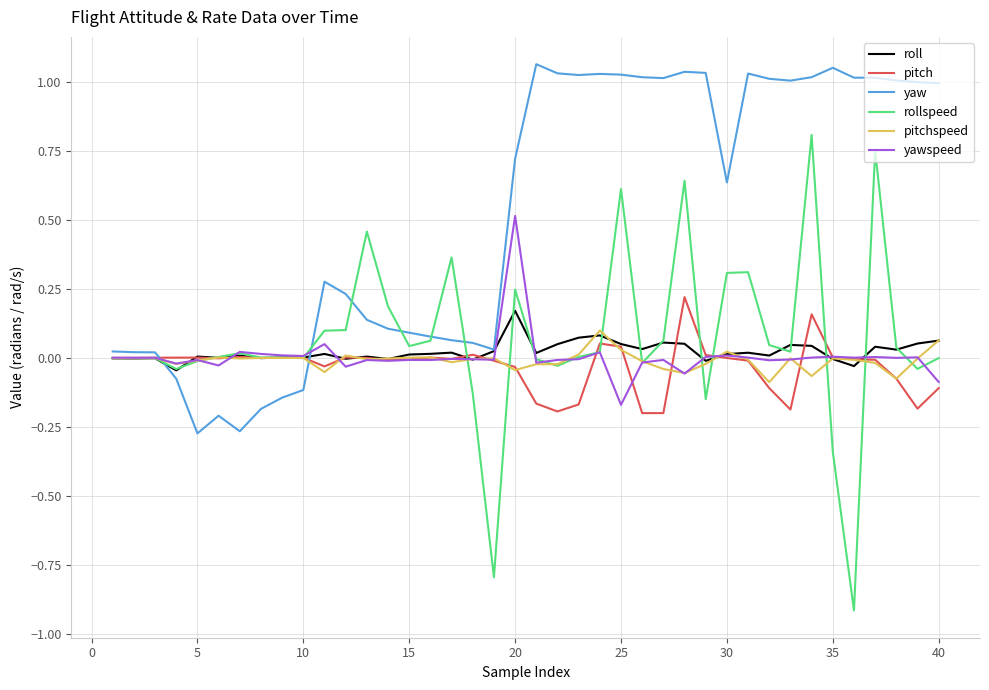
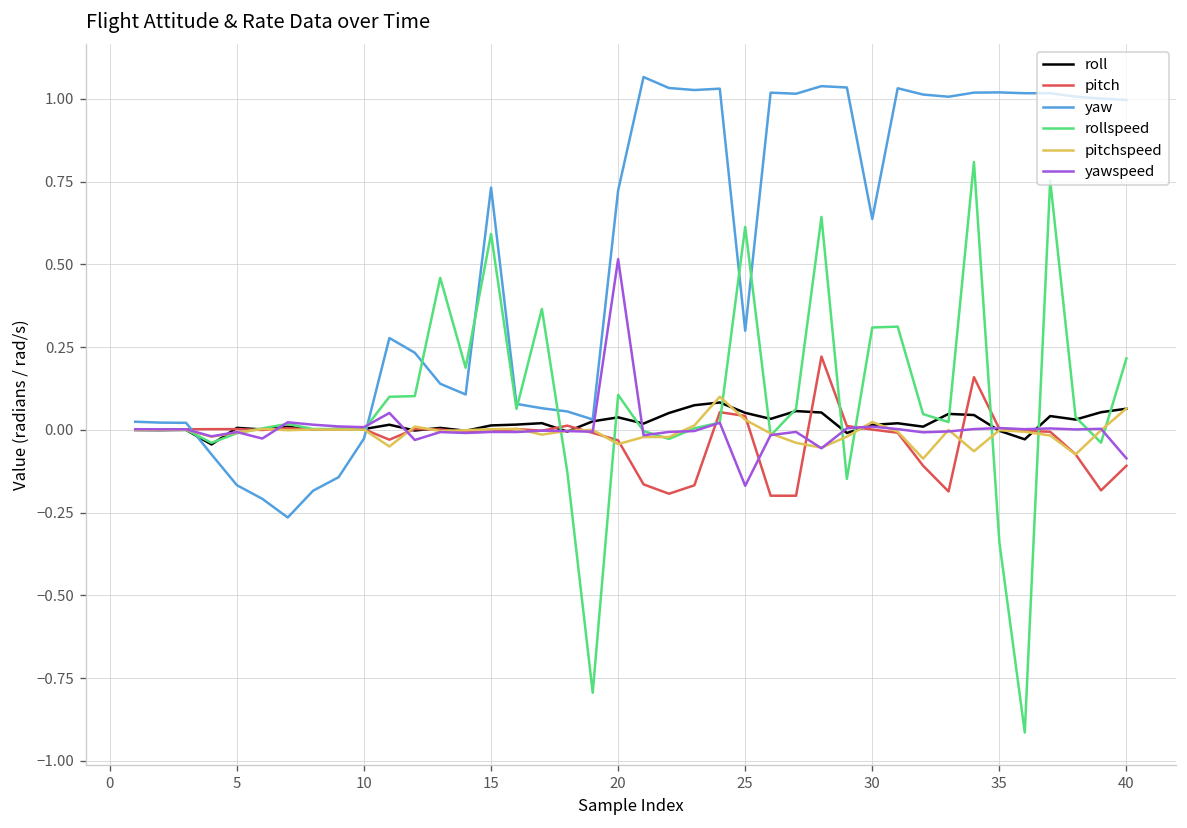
  {
    "roll": {
      "15": 0.01,
-     "20": 0.17,
+     "20": 0.04,
      "25": 0.05
    },
    "pitch": {
      "20": -0.03,
      "25": 0.04,
      "40": -0.11
    },
    "yaw": {
-     "5": -0.27,
-     "10": -0.12,
-     "15": 0.09,
+     "5": -0.17,
+     "10": -0.03,
+     "15": 0.73,
      "20": 0.72,
-     "25": 1.03,
+     "25": 0.30,
      "30": 0.64,
-     "35": 1.05
+     "35": 1.02
    },
    "rollspeed": {
-     "15": 0.04,
-     "20": 0.25,
+     "15": 0.59,
+     "20": 0.11,
      "25": 0.61,
      "30": 0.31,
      "35": -0.34,
-     "40": 0.00
+     "40": 0.22
    },
    "pitchspeed": {
      "20": -0.04,
      "25": 0.03
    },
    "yawspeed": {
      "20": 0.52,
      "25": -0.17,
      "40": -0.09
    }
  }
